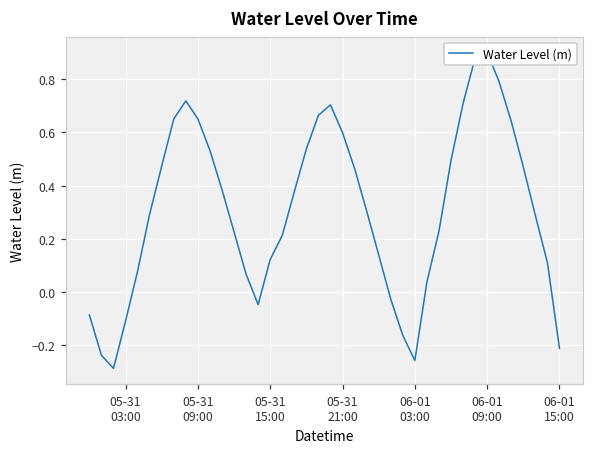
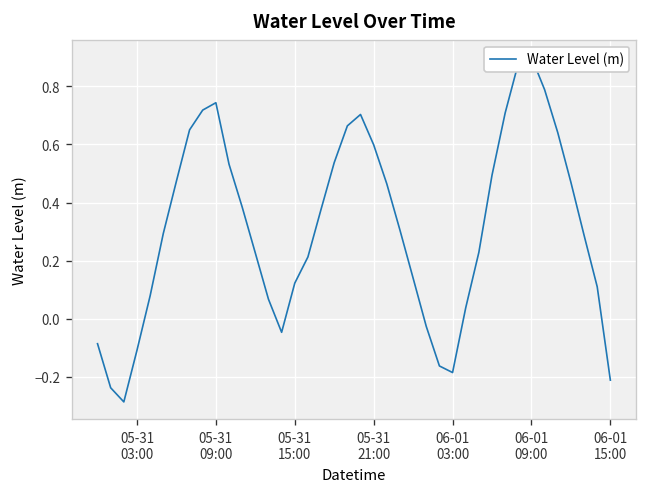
  {
    "05-31 03:00": -0.11,
-   "05-31 09:00": 0.65,
+   "05-31 09:00": 0.74,
    "05-31 15:00": 0.12,
    "05-31 21:00": 0.60,
-   "06-01 03:00": -0.26,
+   "06-01 03:00": -0.19,
    "06-01 15:00": -0.21
  }
